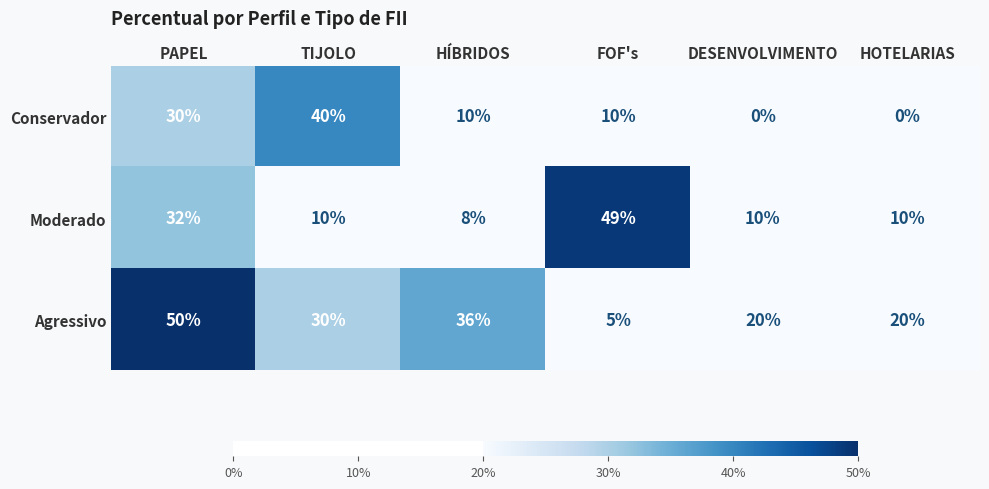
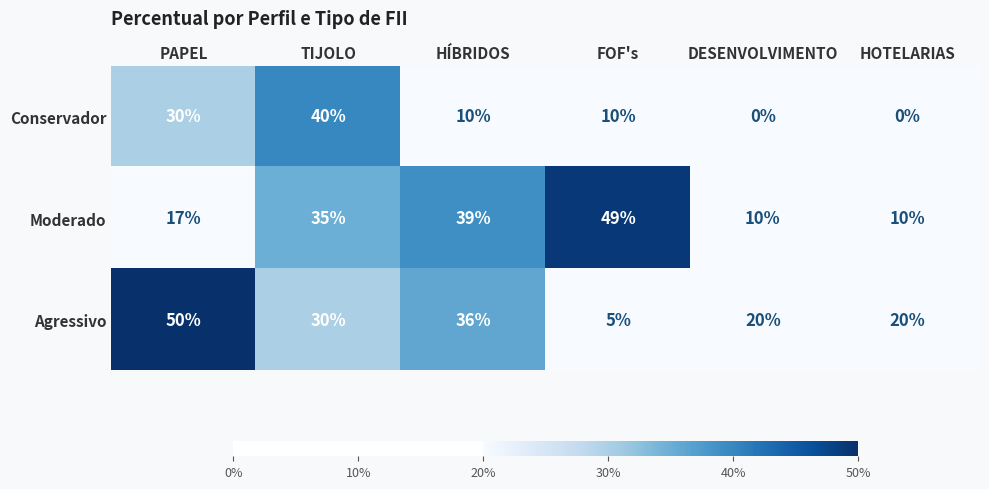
  {
    "Conservador": {
      "PAPEL": "30%",
      "TIJOLO": "40%",
      "HÍBRIDOS": "10%",
      "FOF's": "10%",
      "DESENVOLVIMENTO": "0%",
      "HOTELARIAS": "0%"
    },
    "Moderado": {
-     "PAPEL": "32%",
-     "TIJOLO": "10%",
-     "HÍBRIDOS": "8%",
+     "PAPEL": "17%",
+     "TIJOLO": "35%",
+     "HÍBRIDOS": "39%",
      "FOF's": "49%",
      "DESENVOLVIMENTO": "10%",
      "HOTELARIAS": "10%"
    },
    "Agressivo": {
      "PAPEL": "50%",
      "TIJOLO": "30%",
      "HÍBRIDOS": "36%",
      "FOF's": "5%",
      "DESENVOLVIMENTO": "20%",
      "HOTELARIAS": "20%"
    }
  }
